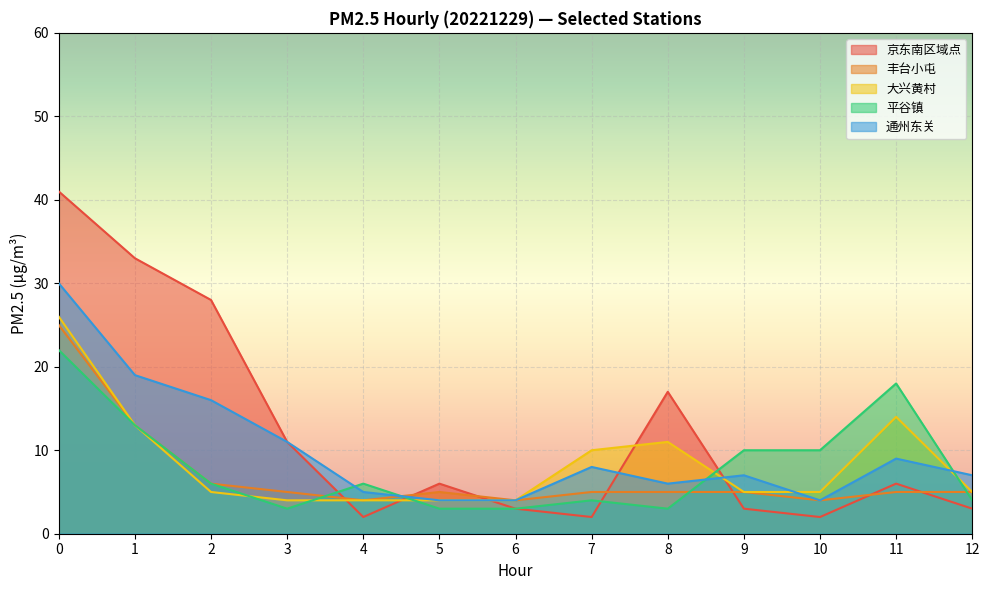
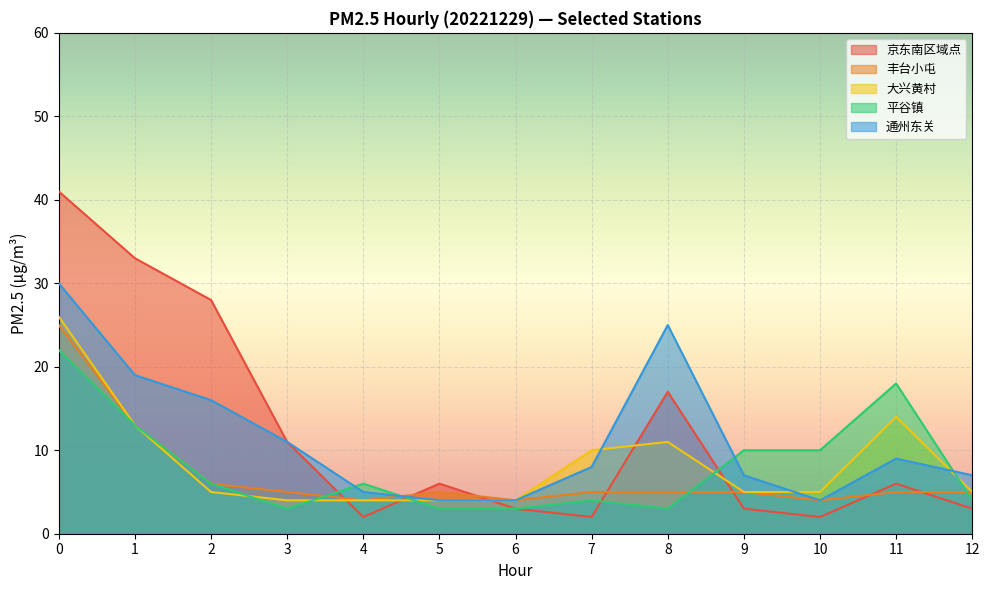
  {
    "大兴黄村": {
      "0": 26,
      "2": 5,
      "3": 4,
      "7": 10,
      "8": 11,
      "10": 5,
      "11": 14
    },
    "平谷镇": {
      "0": 22,
      "3": 3,
      "4": 6,
      "5": 3,
      "7": 4,
      "8": 3,
      "9": 10,
      "10": 10,
      "11": 18,
      "12": 4
    },
    "通州东关": {
      "0": 30,
      "1": 19,
      "2": 16,
      "4": 5,
      "7": 8,
-     "8": 6,
+     "8": 25,
      "9": 7,
      "11": 9,
      "12": 7
    }
  }
